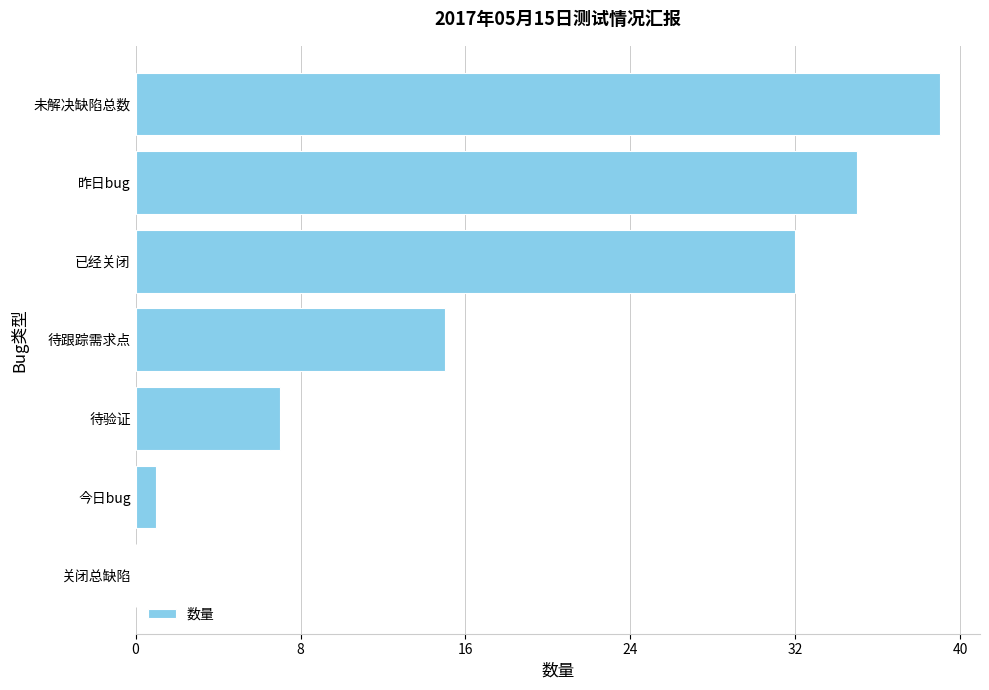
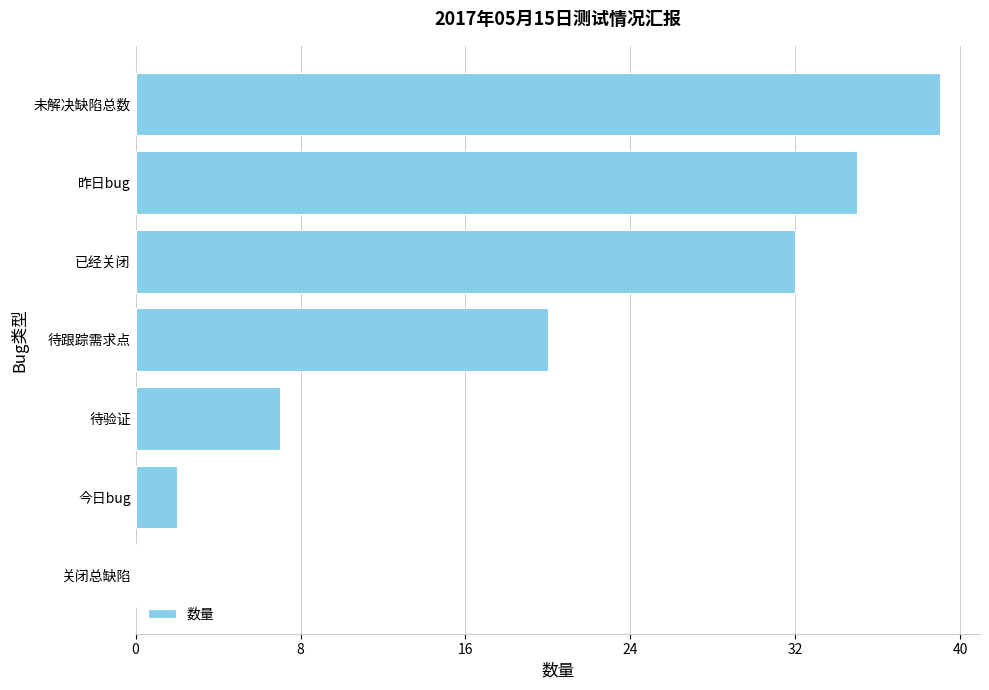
  {
    "未解决缺陷总数": 39,
    "昨日bug": 35,
    "已经关闭": 32,
-   "待跟踪需求点": 15,
+   "待跟踪需求点": 20,
    "待验证": 7,
-   "今日bug": 1,
+   "今日bug": 2,
    "关闭总缺陷": 0
  }
